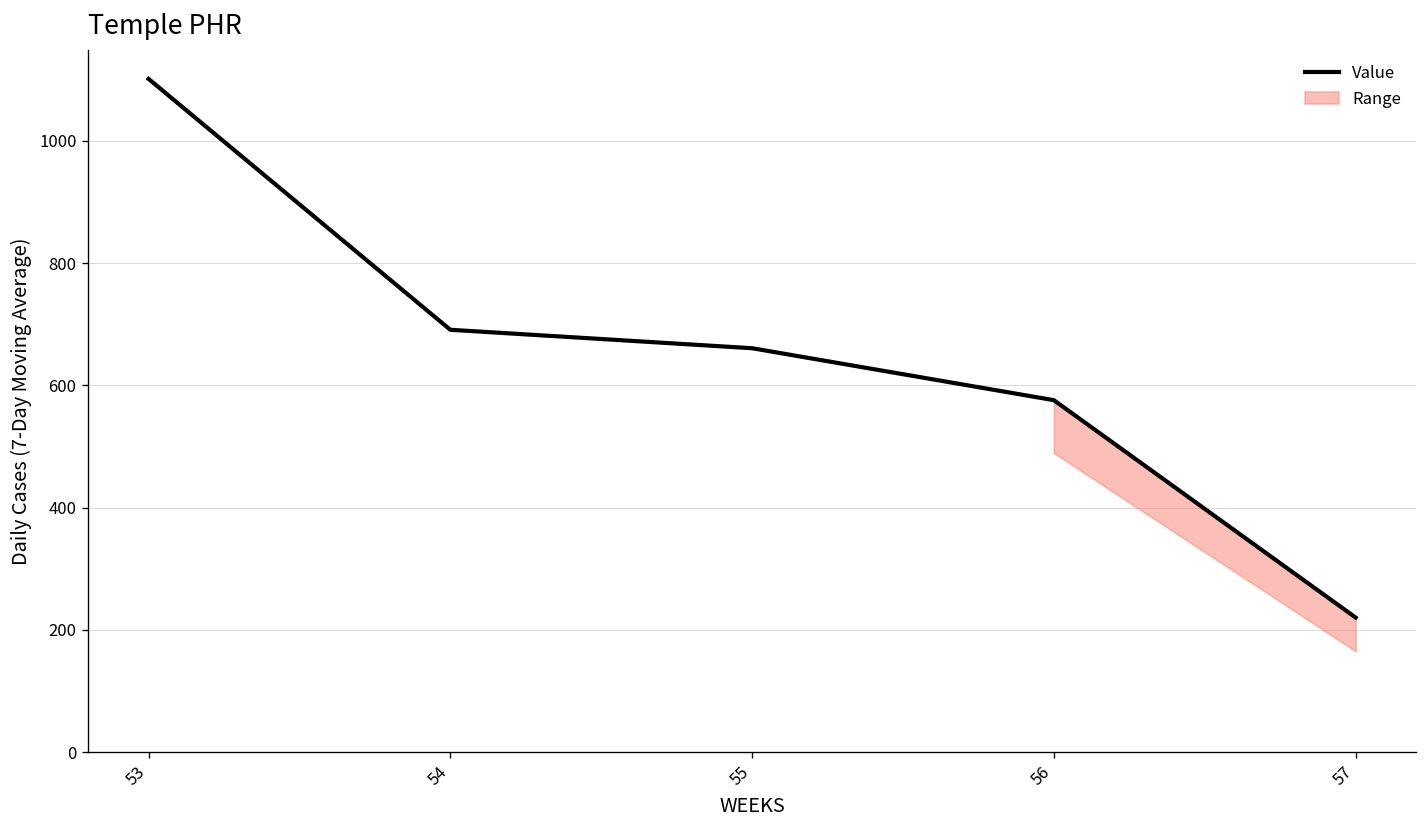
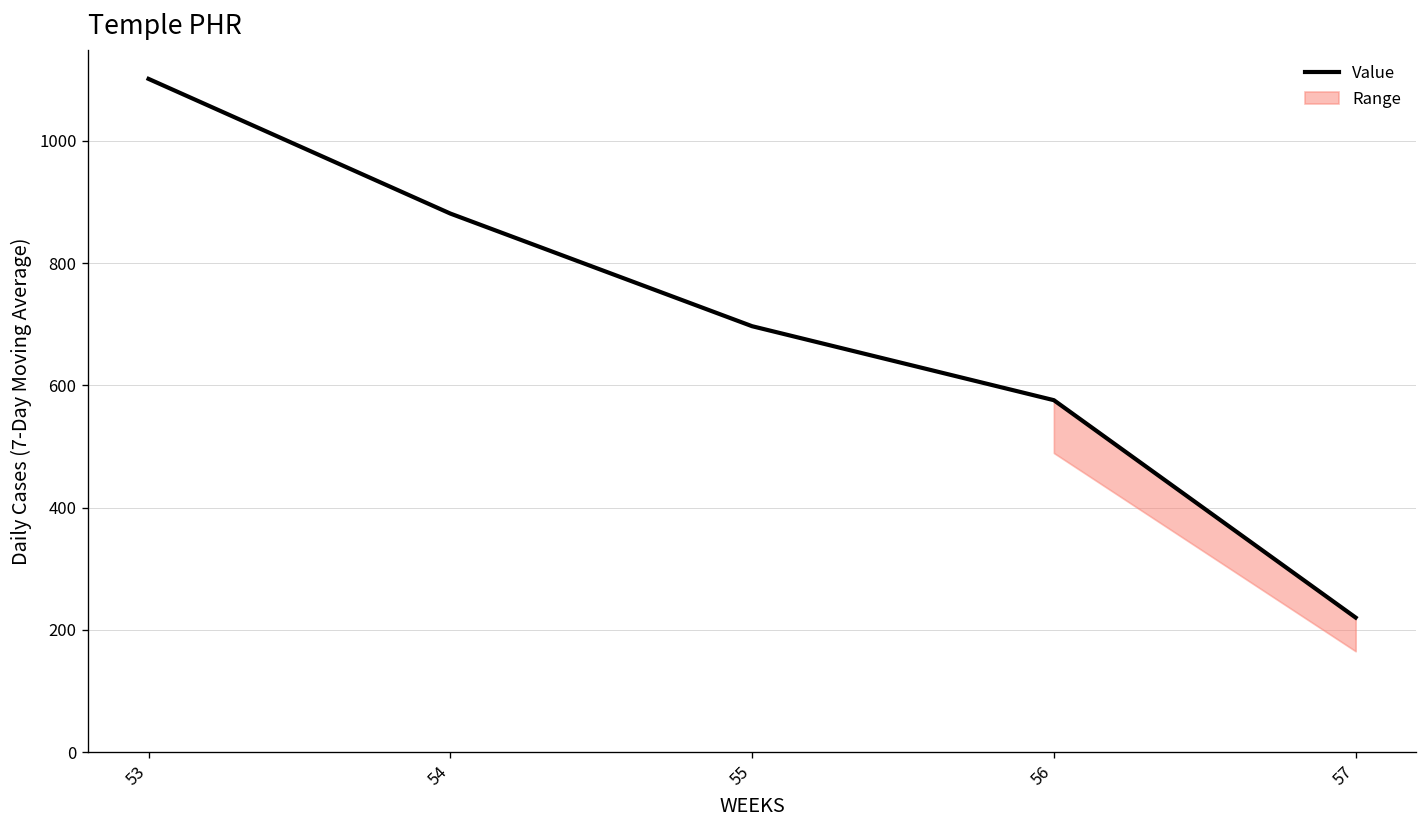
  {
    "Value": {
      "53": 1100,
-     "54": 690,
-     "55": 660
+     "54": 880,
+     "55": 700
    }
  }
